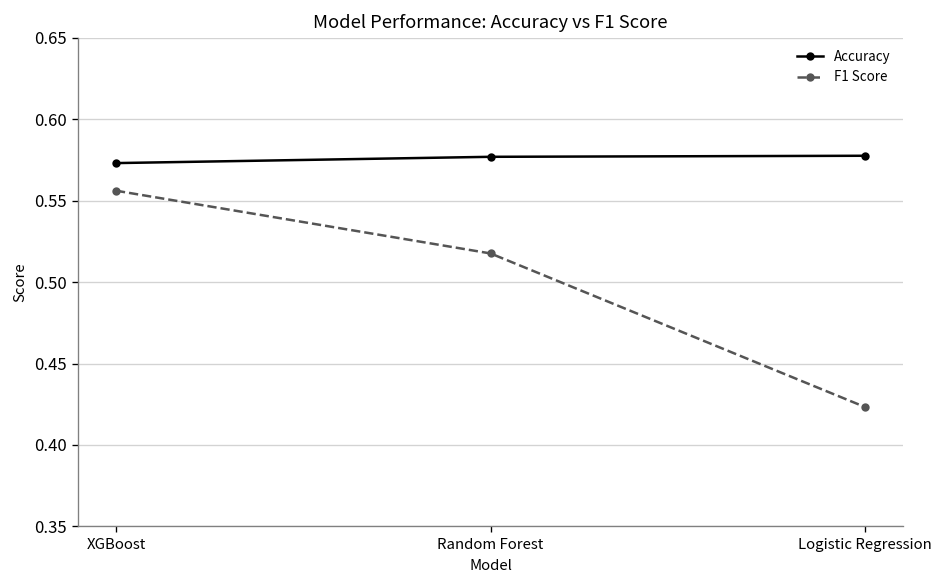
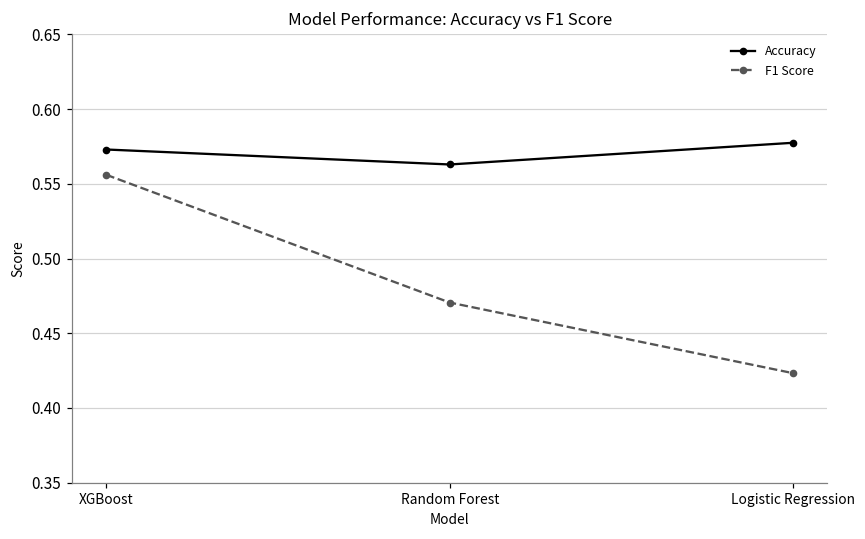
  {
    "Accuracy": {
      "XGBoost": 0.573,
-     "Random Forest": 0.577,
+     "Random Forest": 0.563,
      "Logistic Regression": 0.577
    },
    "F1 Score": {
      "XGBoost": 0.556,
-     "Random Forest": 0.518,
+     "Random Forest": 0.471,
      "Logistic Regression": 0.423
    }
  }
